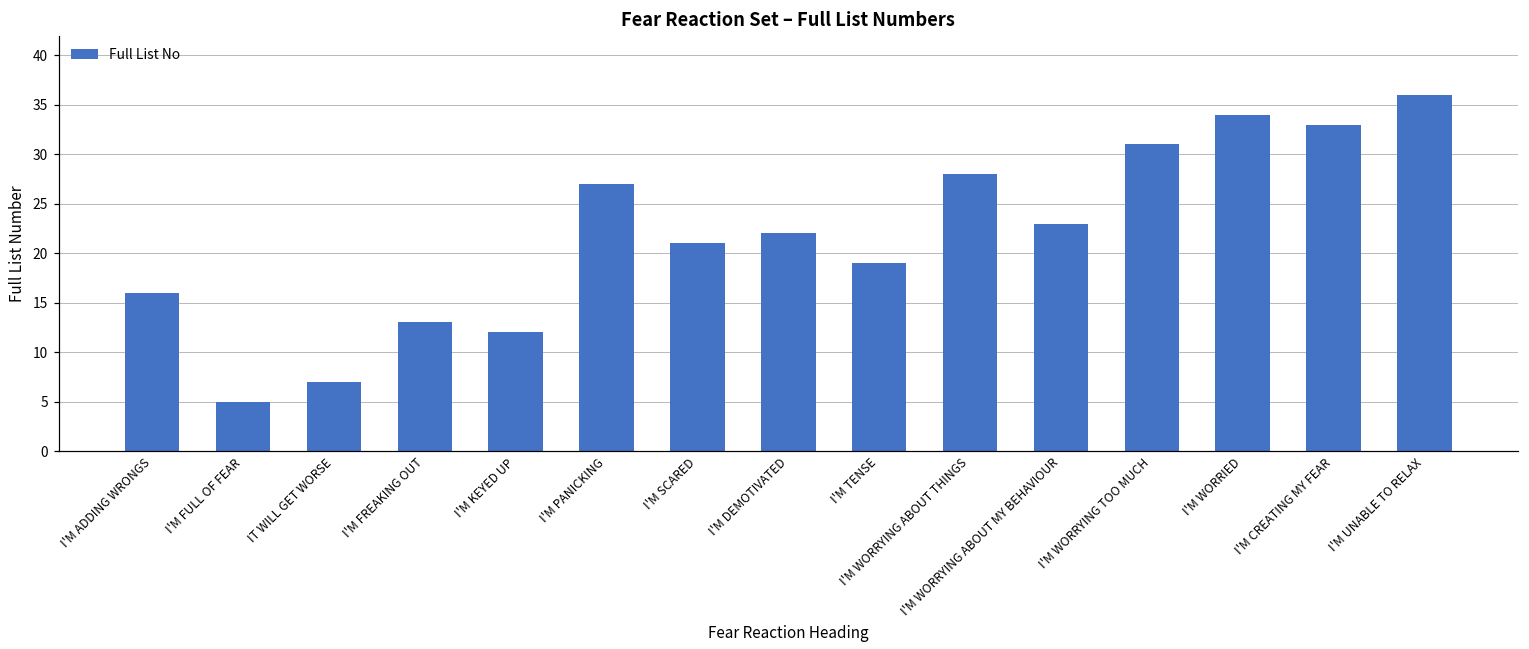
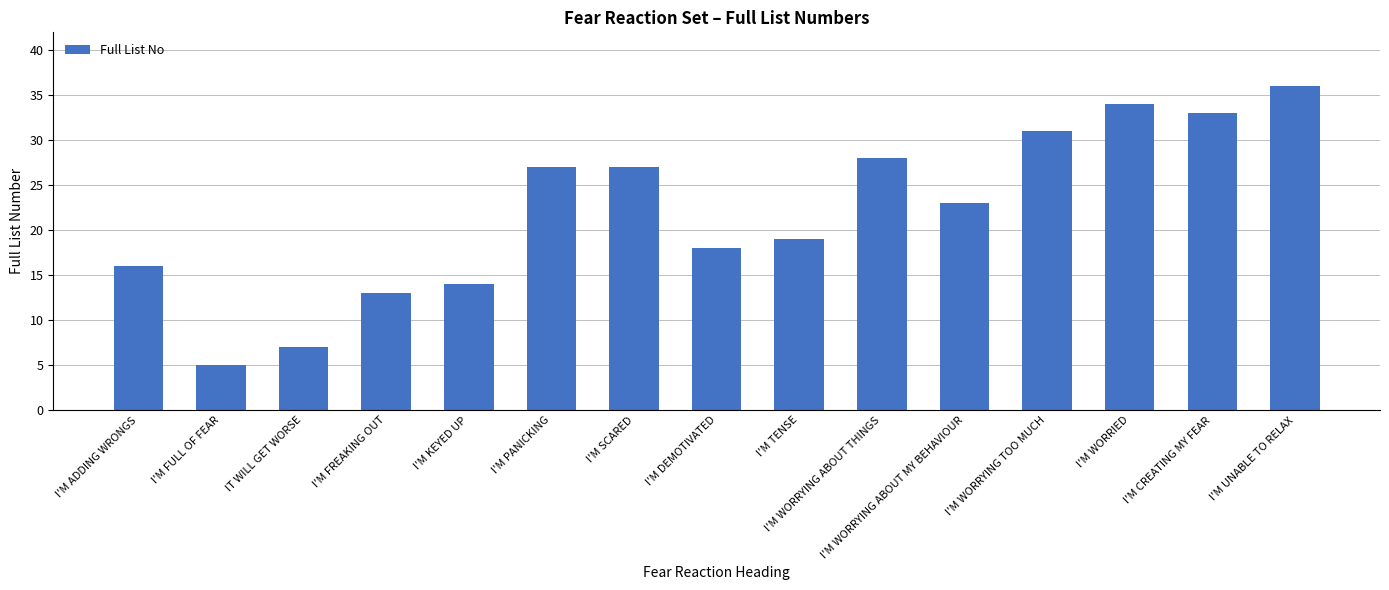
  {
    "I'M ADDING WRONGS": 16,
    "I'M FULL OF FEAR": 5,
    "IT WILL GET WORSE": 7,
    "I'M FREAKING OUT": 13,
-   "I'M KEYED UP": 12,
+   "I'M KEYED UP": 14,
    "I'M PANICKING": 27,
-   "I'M SCARED": 21,
-   "I'M DEMOTIVATED": 22,
+   "I'M SCARED": 27,
+   "I'M DEMOTIVATED": 18,
    "I'M TENSE": 19,
    "I'M WORRYING ABOUT THINGS": 28,
    "I'M WORRYING ABOUT MY BEHAVIOUR": 23,
    "I'M WORRYING TOO MUCH": 31,
    "I'M WORRIED": 34,
    "I'M CREATING MY FEAR": 33,
    "I'M UNABLE TO RELAX": 36
  }
